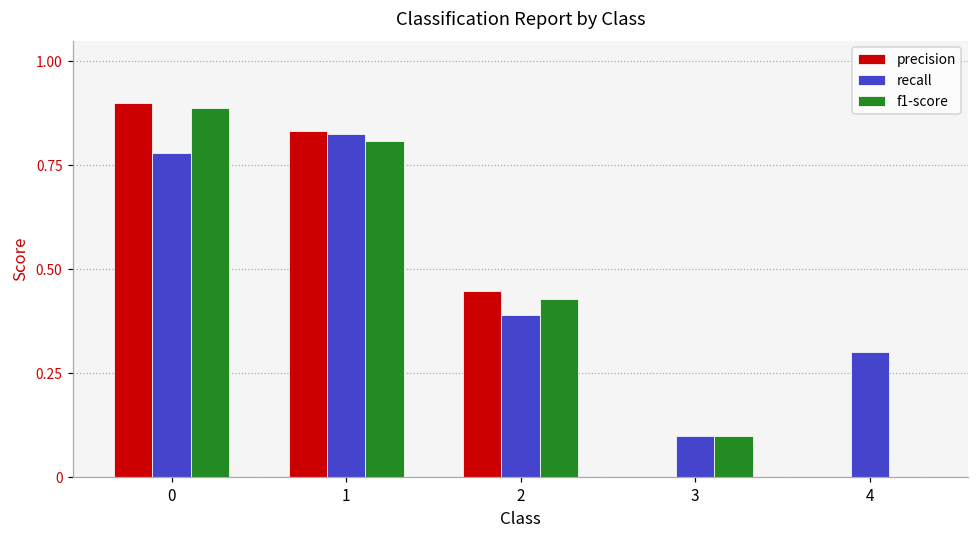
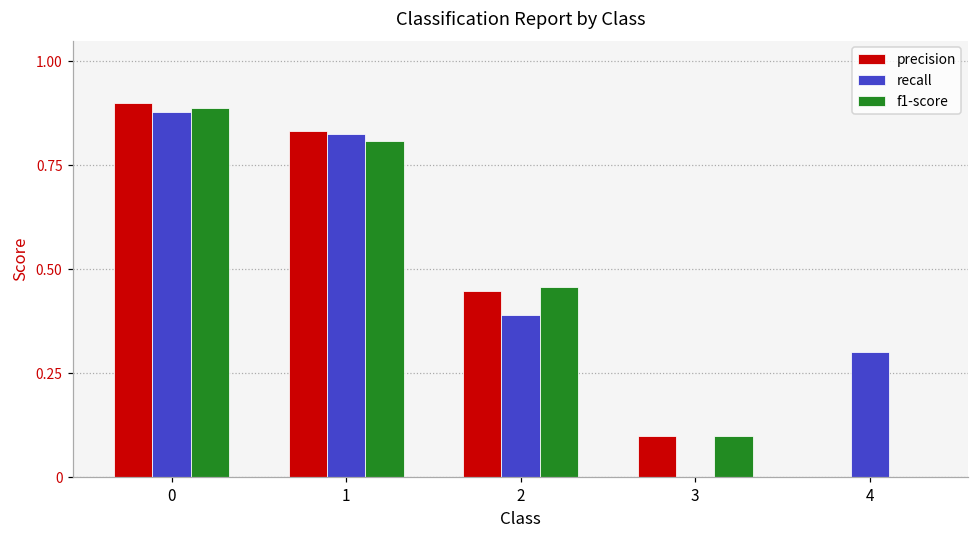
  {
    "precision": {
      "0": 0.9,
      "1": 0.83,
      "2": 0.45,
-     "3": 0.0,
+     "3": 0.1,
      "4": 0.0
    },
    "recall": {
-     "0": 0.78,
+     "0": 0.88,
      "1": 0.83,
      "2": 0.39,
-     "3": 0.1,
+     "3": 0.0,
      "4": 0.30
    },
    "f1-score": {
      "0": 0.89,
      "1": 0.81,
-     "2": 0.43,
+     "2": 0.46,
      "3": 0.10,
      "4": 0.00
    }
  }
